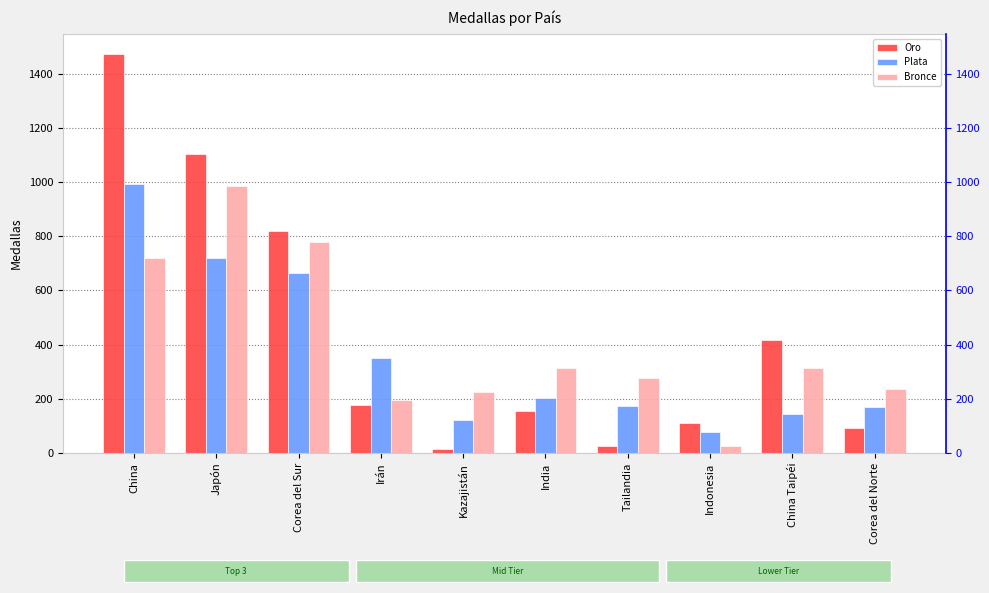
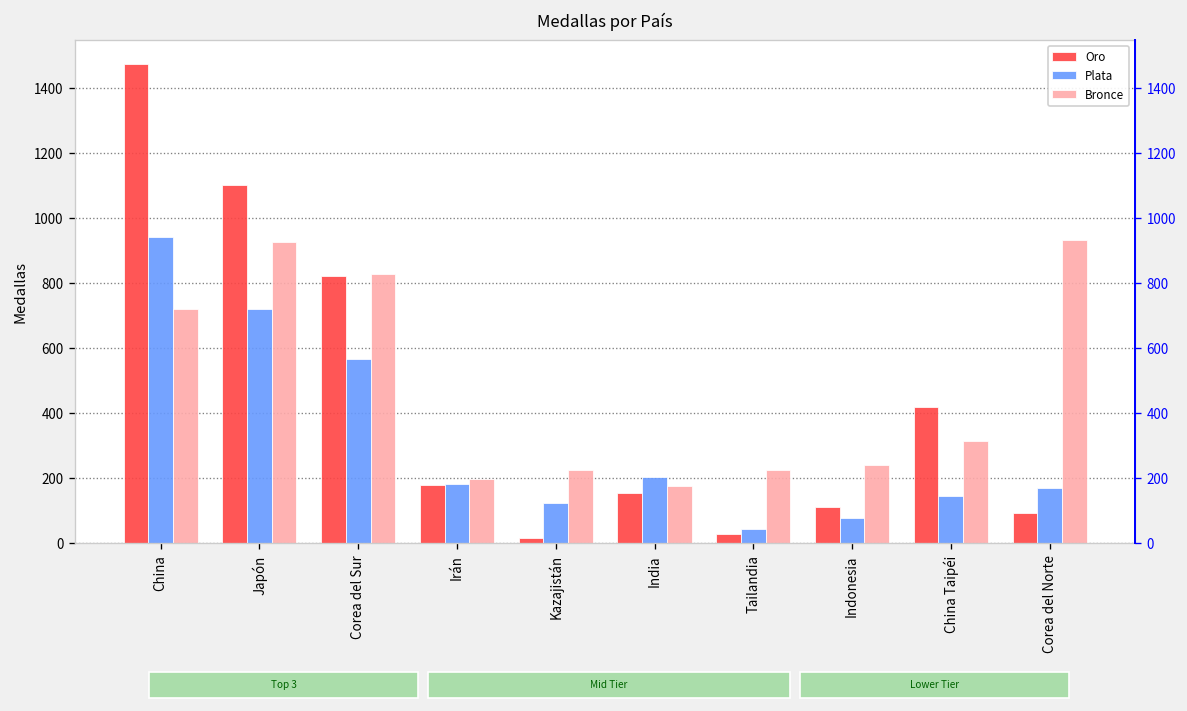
  {
    "Oro": {
      "China": 1470,
      "Japón": 1100,
      "Corea del Sur": 820,
      "Irán": 180,
      "Kazajistán": 20,
      "India": 150,
      "Tailandia": 30,
      "Indonesia": 110,
      "China Taipéi": 420,
      "Corea del Norte": 90
    },
    "Plata": {
-     "China": 990,
+     "China": 940,
      "Japón": 720,
-     "Corea del Sur": 660,
-     "Irán": 350,
+     "Corea del Sur": 570,
+     "Irán": 180,
      "Kazajistán": 120,
      "India": 200,
-     "Tailandia": 180,
+     "Tailandia": 40,
      "Indonesia": 80,
      "China Taipéi": 140,
      "Corea del Norte": 170
    },
    "Bronce": {
      "China": 720,
-     "Japón": 990,
-     "Corea del Sur": 780,
+     "Japón": 930,
+     "Corea del Sur": 830,
      "Irán": 200,
      "Kazajistán": 220,
-     "India": 320,
-     "Tailandia": 280,
-     "Indonesia": 30,
+     "India": 180,
+     "Tailandia": 230,
+     "Indonesia": 240,
      "China Taipéi": 320,
-     "Corea del Norte": 240
+     "Corea del Norte": 930
    }
  }
